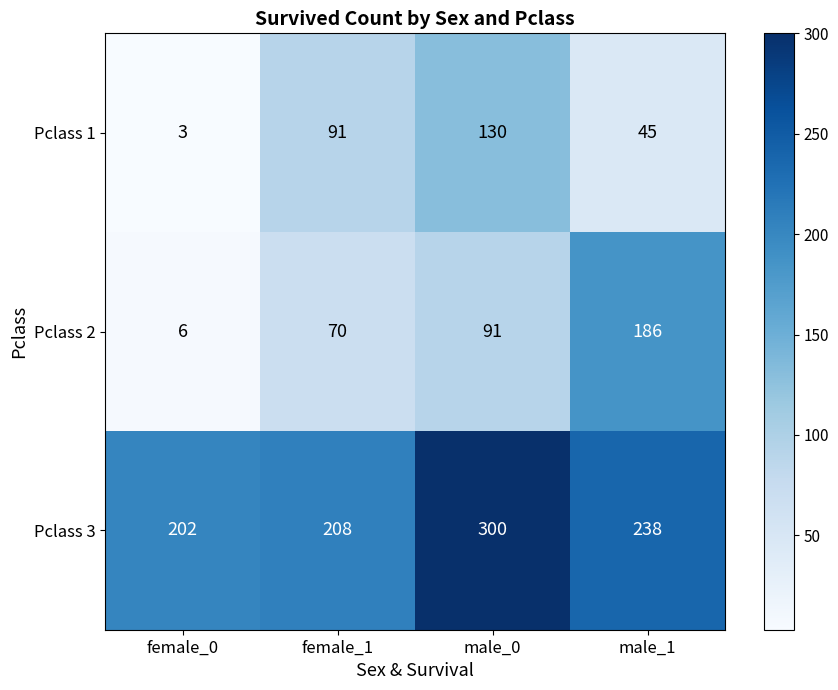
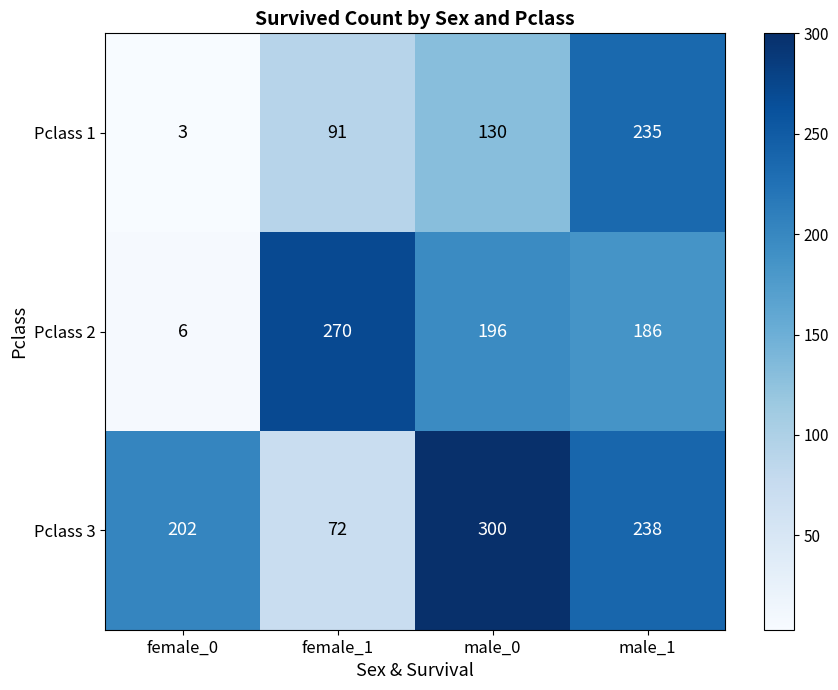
  {
    "Pclass 1": {
      "female_0": 3,
      "female_1": 91,
      "male_0": 130,
-     "male_1": 45
+     "male_1": 235
    },
    "Pclass 2": {
      "female_0": 6,
-     "female_1": 70,
-     "male_0": 91,
+     "female_1": 270,
+     "male_0": 196,
      "male_1": 186
    },
    "Pclass 3": {
      "female_0": 202,
-     "female_1": 208,
+     "female_1": 72,
      "male_0": 300,
      "male_1": 238
    }
  }
